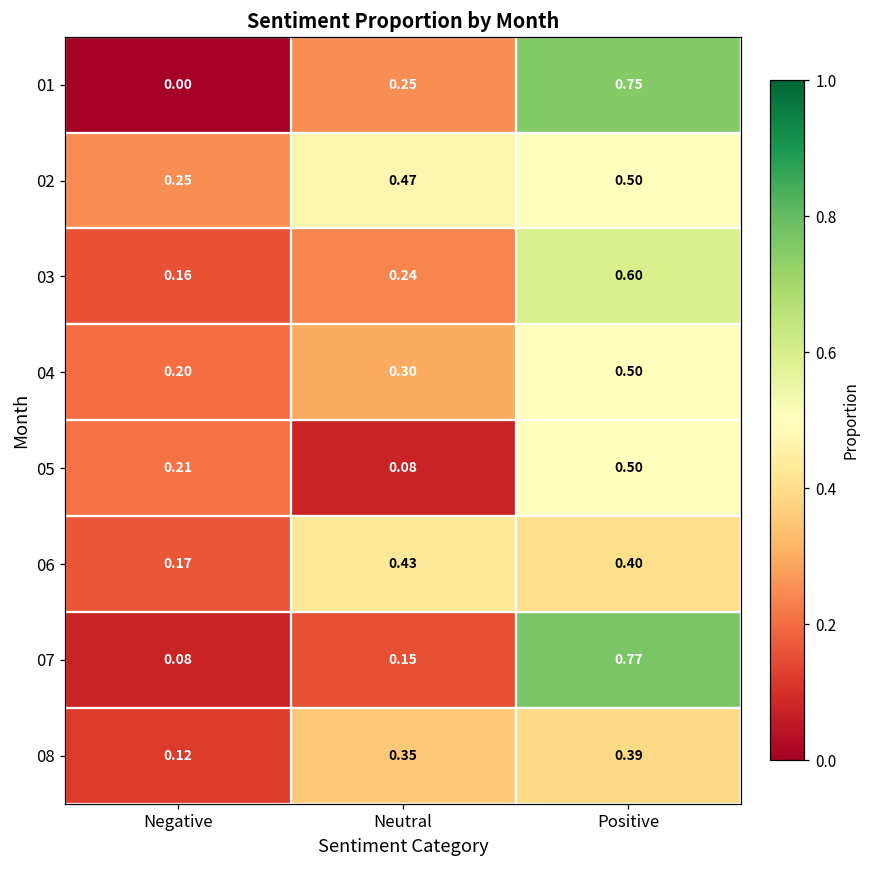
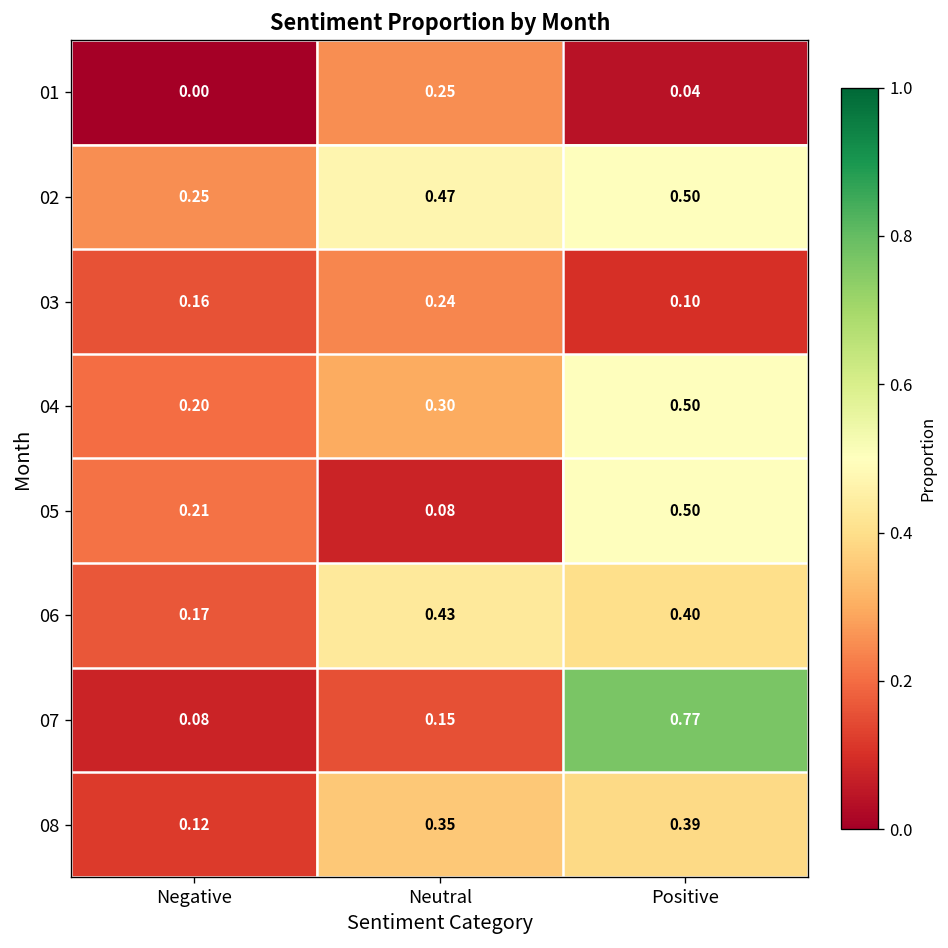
  {
    "01": {
      "Negative": 0.00,
      "Neutral": 0.25,
-     "Positive": 0.75
+     "Positive": 0.04
    },
    "02": {
      "Negative": 0.25,
      "Neutral": 0.47,
      "Positive": 0.50
    },
    "03": {
      "Negative": 0.16,
      "Neutral": 0.24,
-     "Positive": 0.60
+     "Positive": 0.10
    },
    "04": {
      "Negative": 0.20,
      "Neutral": 0.30,
      "Positive": 0.50
    },
    "05": {
      "Negative": 0.21,
      "Neutral": 0.08,
      "Positive": 0.50
    },
    "06": {
      "Negative": 0.17,
      "Neutral": 0.43,
      "Positive": 0.40
    },
    "07": {
      "Negative": 0.08,
      "Neutral": 0.15,
      "Positive": 0.77
    },
    "08": {
      "Negative": 0.12,
      "Neutral": 0.35,
      "Positive": 0.39
    }
  }
